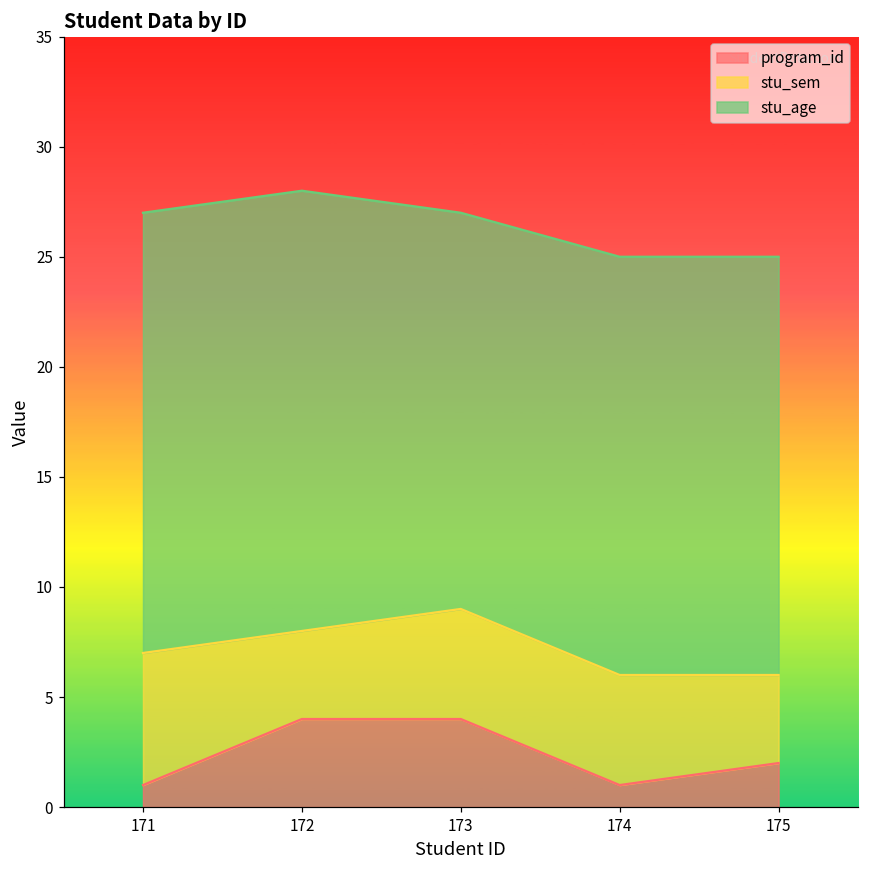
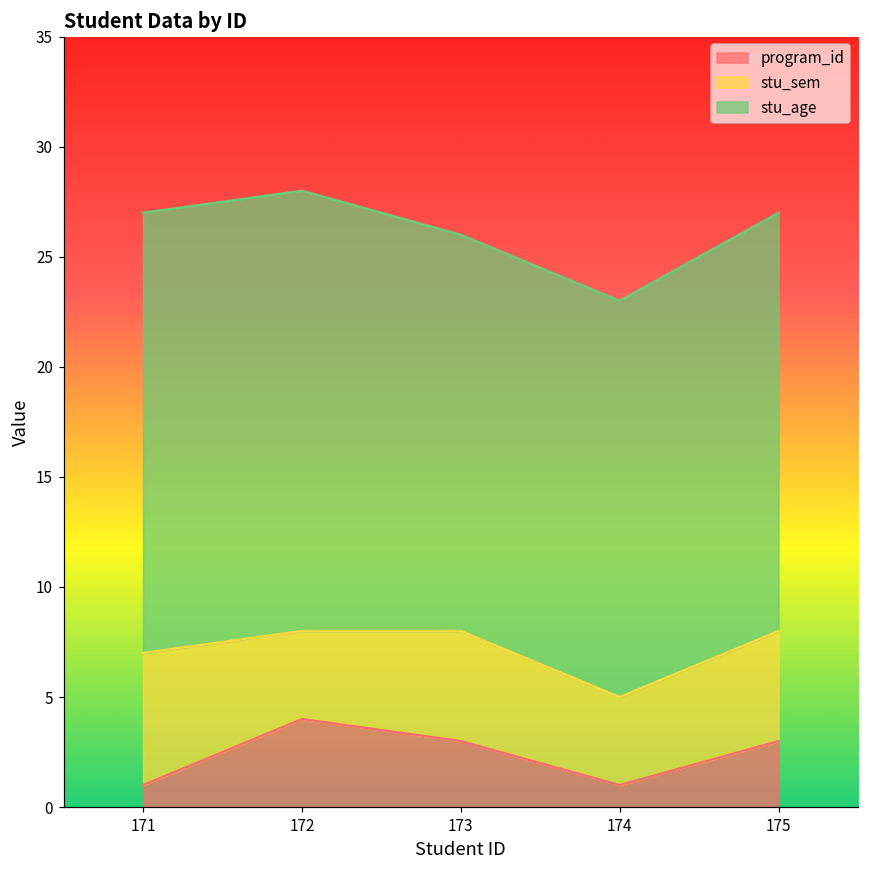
  {
    "program_id": {
      "171": 1,
      "172": 4,
-     "173": 4,
+     "173": 3,
      "174": 1,
-     "175": 2
+     "175": 3
    },
    "stu_sem": {
      "171": 6,
      "172": 4,
      "173": 5,
-     "174": 5,
-     "175": 4
+     "174": 4,
+     "175": 5
    },
    "stu_age": {
      "171": 20,
      "172": 20,
      "173": 18,
-     "174": 19,
+     "174": 18,
      "175": 19
    }
  }
